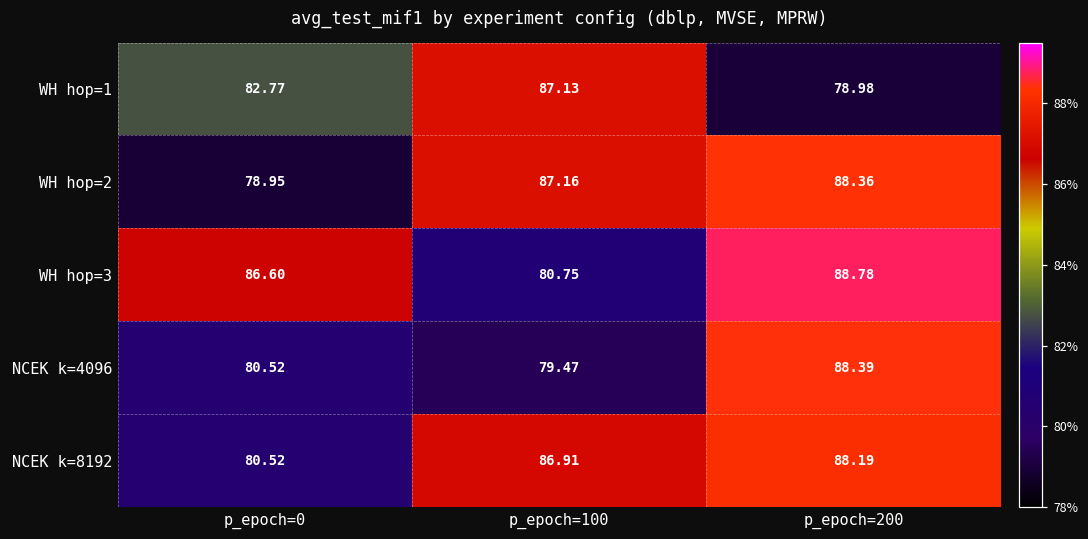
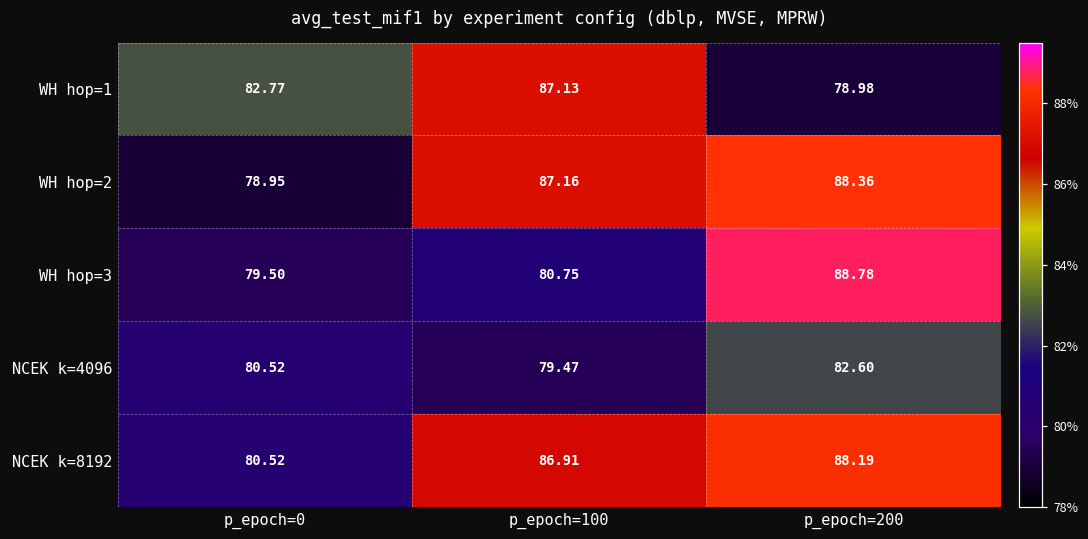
  {
    "WH hop=1": {
      "p_epoch=0": 82.77,
      "p_epoch=100": 87.13,
      "p_epoch=200": 78.98
    },
    "WH hop=2": {
      "p_epoch=0": 78.95,
      "p_epoch=100": 87.16,
      "p_epoch=200": 88.36
    },
    "WH hop=3": {
-     "p_epoch=0": 86.60,
+     "p_epoch=0": 79.50,
      "p_epoch=100": 80.75,
      "p_epoch=200": 88.78
    },
    "NCEK k=4096": {
      "p_epoch=0": 80.52,
      "p_epoch=100": 79.47,
-     "p_epoch=200": 88.39
+     "p_epoch=200": 82.60
    },
    "NCEK k=8192": {
      "p_epoch=0": 80.52,
      "p_epoch=100": 86.91,
      "p_epoch=200": 88.19
    }
  }
